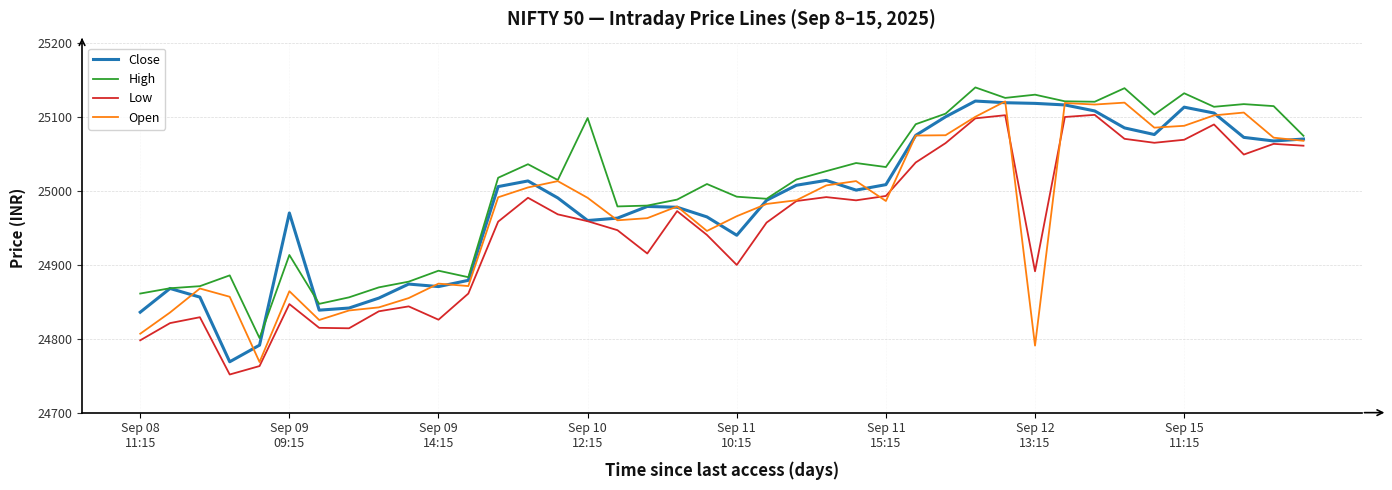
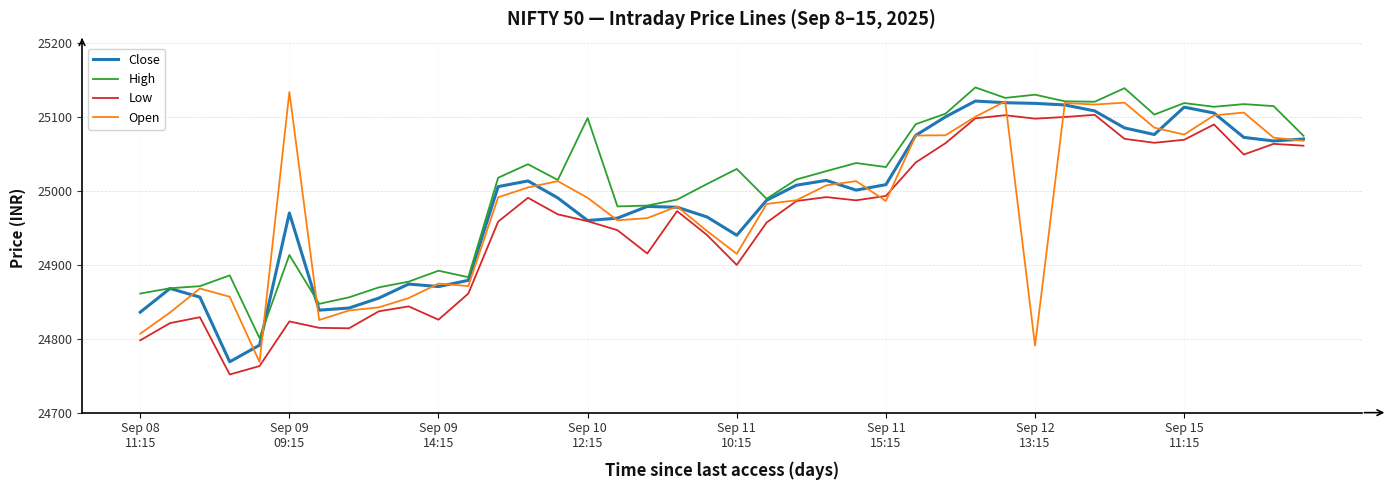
  {
    "Close": {
      "Sep 08 11:15": 24840,
      "Sep 09 09:15": 24970,
      "Sep 09 14:15": 24870,
      "Sep 11 10:15": 24940,
      "Sep 11 15:15": 25010,
      "Sep 12 13:15": 25120,
      "Sep 15 11:15": 25110
    },
    "High": {
      "Sep 08 11:15": 24860,
      "Sep 09 09:15": 24910,
      "Sep 09 14:15": 24890,
      "Sep 10 12:15": 25100,
-     "Sep 11 10:15": 24990,
+     "Sep 11 10:15": 25030,
      "Sep 11 15:15": 25030,
      "Sep 12 13:15": 25130,
-     "Sep 15 11:15": 25130
+     "Sep 15 11:15": 25120
    },
    "Low": {
      "Sep 08 11:15": 24800,
-     "Sep 09 09:15": 24850,
+     "Sep 09 09:15": 24820,
      "Sep 09 14:15": 24830,
      "Sep 11 10:15": 24900,
      "Sep 11 15:15": 24990,
-     "Sep 12 13:15": 24890,
+     "Sep 12 13:15": 25100,
      "Sep 15 11:15": 25070
    },
    "Open": {
      "Sep 08 11:15": 24810,
-     "Sep 09 09:15": 24860,
+     "Sep 09 09:15": 25130,
      "Sep 09 14:15": 24870,
      "Sep 10 12:15": 24990,
-     "Sep 11 10:15": 24970,
+     "Sep 11 10:15": 24910,
      "Sep 11 15:15": 24990,
      "Sep 12 13:15": 24790,
-     "Sep 15 11:15": 25090
+     "Sep 15 11:15": 25080
    }
  }
